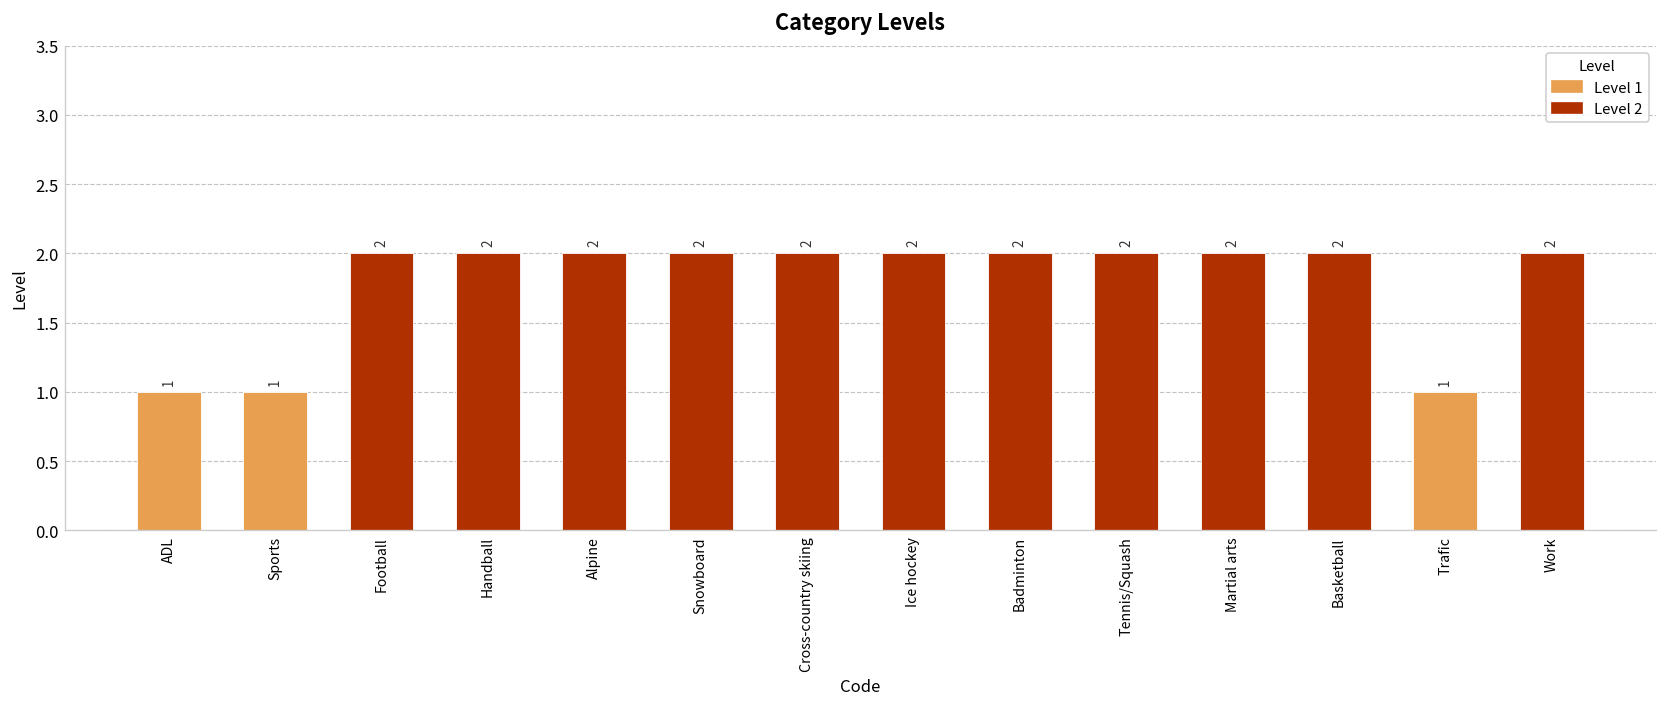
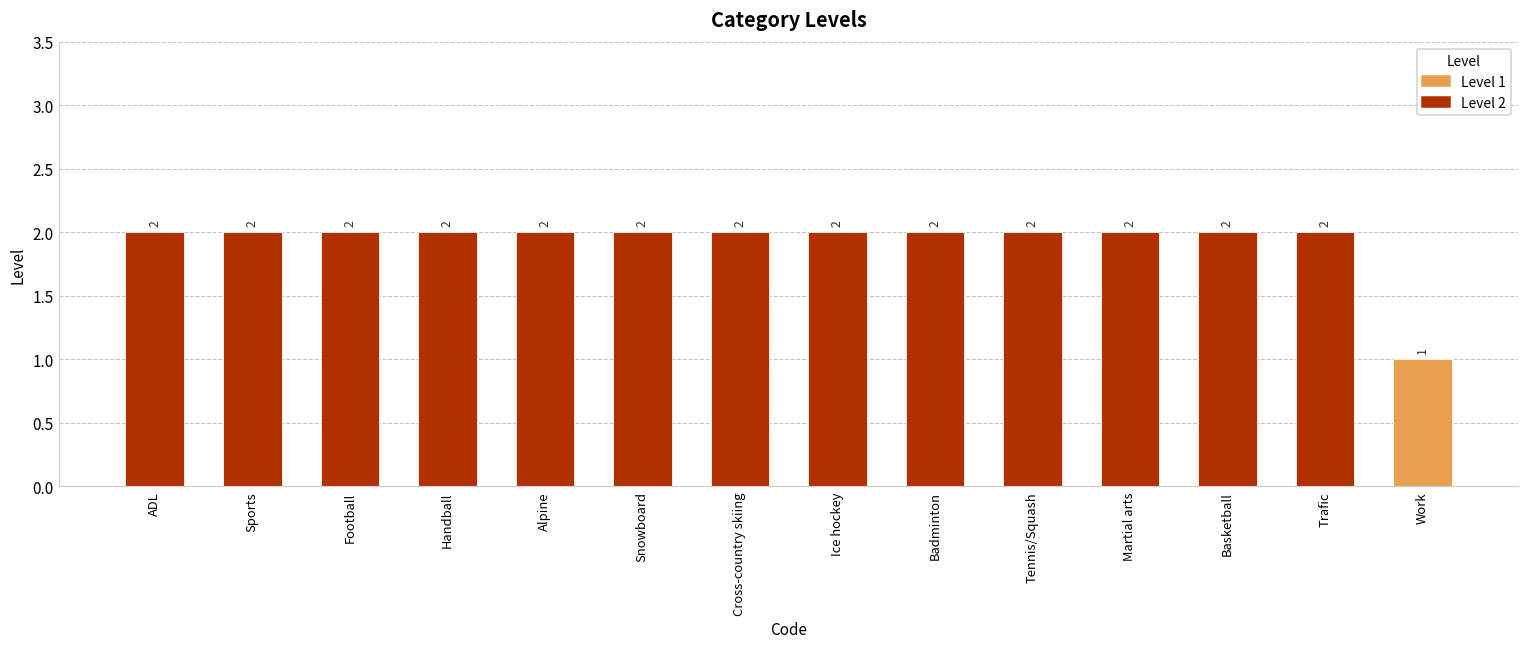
  {
-   "ADL": 1,
-   "Sports": 1,
+   "ADL": 2,
+   "Sports": 2,
    "Football": 2,
    "Handball": 2,
    "Alpine": 2,
    "Snowboard": 2,
    "Cross-country skiing": 2,
    "Ice hockey": 2,
    "Badminton": 2,
    "Tennis/Squash": 2,
    "Martial arts": 2,
    "Basketball": 2,
-   "Trafic": 1,
-   "Work": 2
+   "Trafic": 2,
+   "Work": 1
  }
